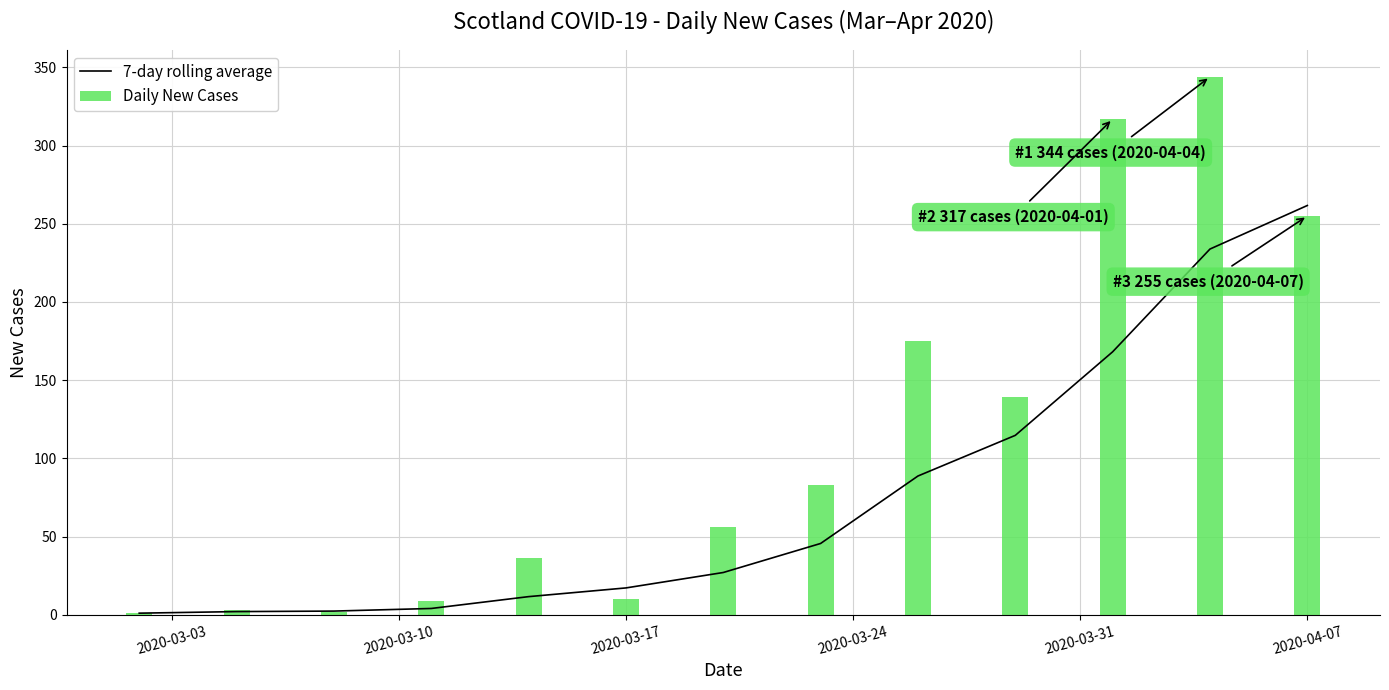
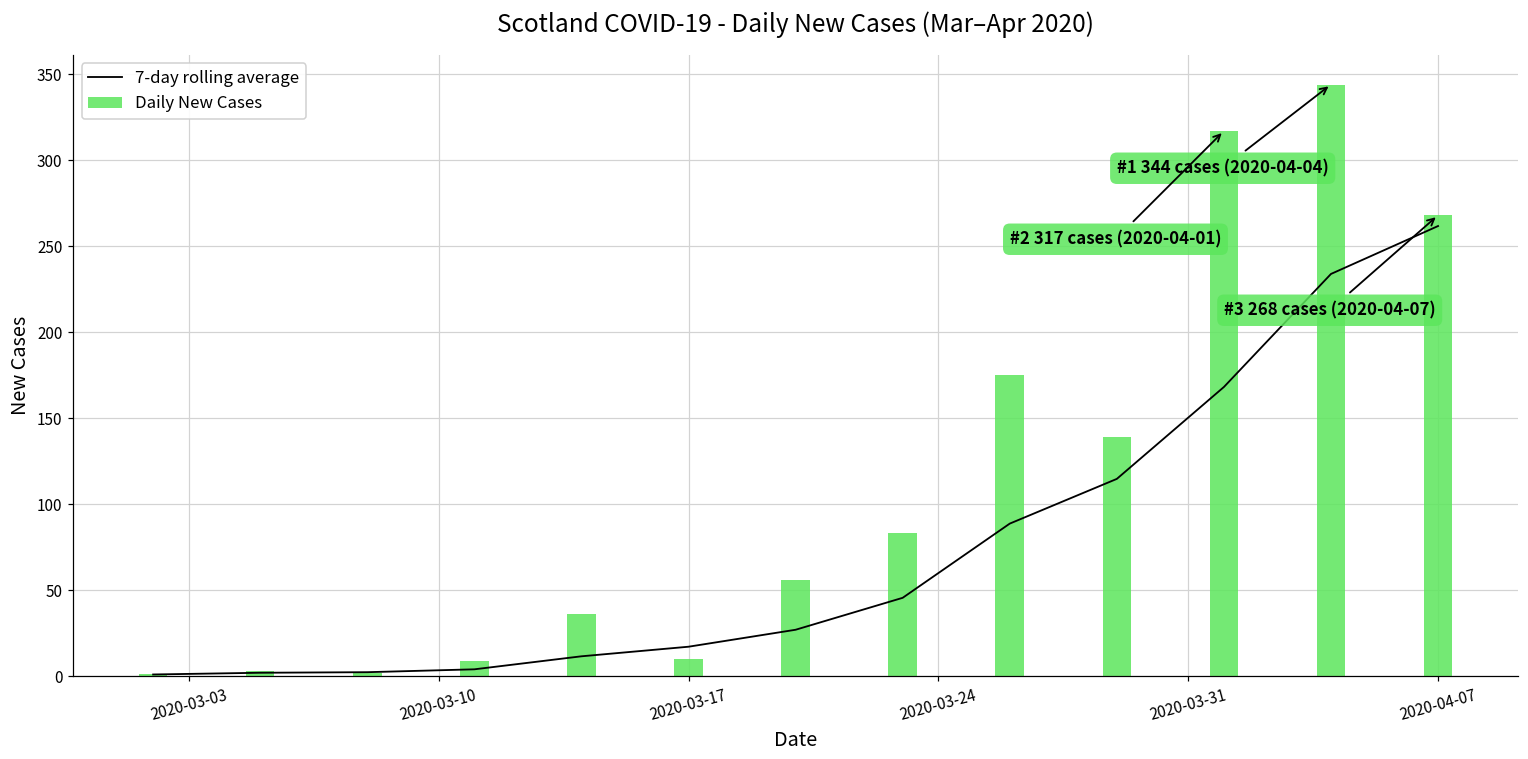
  {
    "7-day rolling average": {
      "2020-03-17": 17,
      "2020-04-07": 262
    },
    "Daily New Cases": {
-     "2020-04-07": 255
+     "2020-04-07": 268
    }
  }
